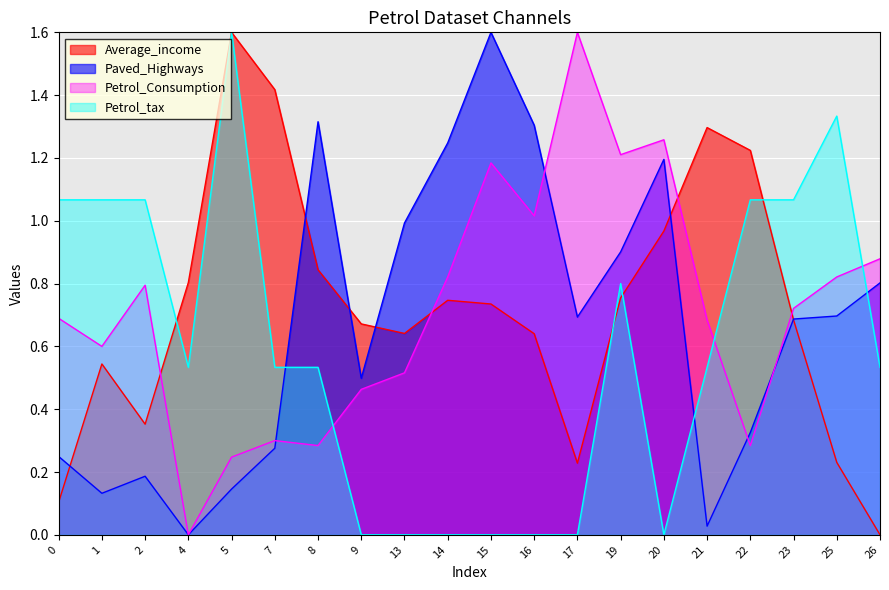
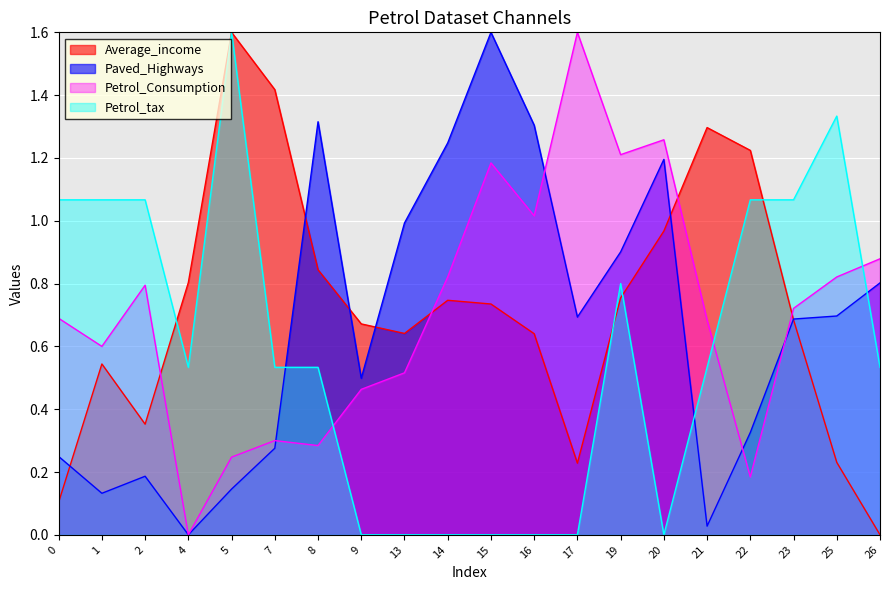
  {
    "Average_income": {
      "0": 0.10,
      "1": 0.54,
      "2": 0.35,
      "4": 0.80,
      "7": 1.42,
      "8": 0.84,
      "9": 0.67,
      "13": 0.64,
      "14": 0.75,
      "15": 0.73,
      "16": 0.64,
      "17": 0.23,
      "19": 0.75,
      "20": 0.97,
      "21": 1.30,
      "22": 1.22,
      "25": 0.23,
      "26": 0.00
    },
    "Paved_Highways": {
      "0": 0.25,
      "1": 0.13,
      "2": 0.19,
      "5": 0.15,
      "7": 0.28,
      "8": 1.32,
      "9": 0.50,
      "13": 0.99,
      "14": 1.25,
      "15": 1.60,
      "16": 1.30,
      "17": 0.69,
      "19": 0.90,
      "20": 1.20,
      "21": 0.03,
      "22": 0.33,
      "25": 0.70,
      "26": 0.80
    },
    "Petrol_Consumption": {
      "0": 0.69,
      "1": 0.60,
      "2": 0.79,
      "5": 0.25,
      "7": 0.30,
      "8": 0.28,
      "9": 0.46,
      "13": 0.52,
      "14": 0.82,
      "15": 1.18,
      "16": 1.02,
      "17": 1.60,
      "19": 1.21,
      "20": 1.26,
      "21": 0.68,
-     "22": 0.28,
+     "22": 0.18,
      "23": 0.72,
      "25": 0.82,
      "26": 0.88
    },
    "Petrol_tax": {
      "0": 1.07,
      "1": 1.07,
      "2": 1.07,
      "4": 0.53,
      "7": 0.53,
      "8": 0.53,
      "9": 0.00,
      "13": 0.00,
      "14": 0.00,
      "15": 0.00,
      "16": 0.00,
      "17": 0.00,
      "19": 0.80,
      "20": 0.00,
      "21": 0.53,
      "22": 1.07,
      "23": 1.07,
      "25": 1.33,
      "26": 0.53
    }
  }
